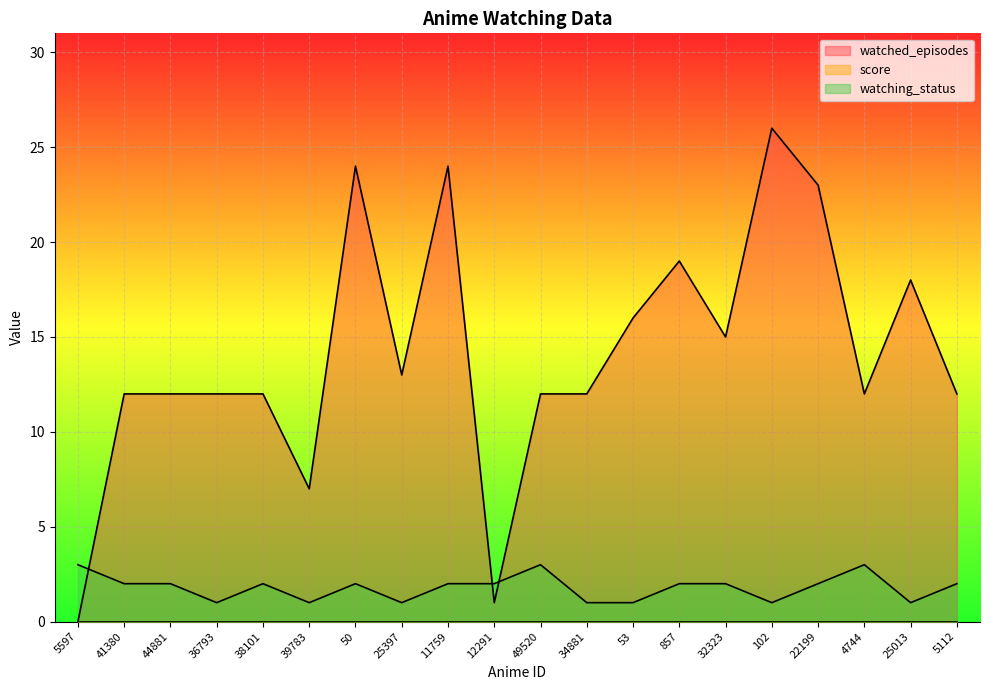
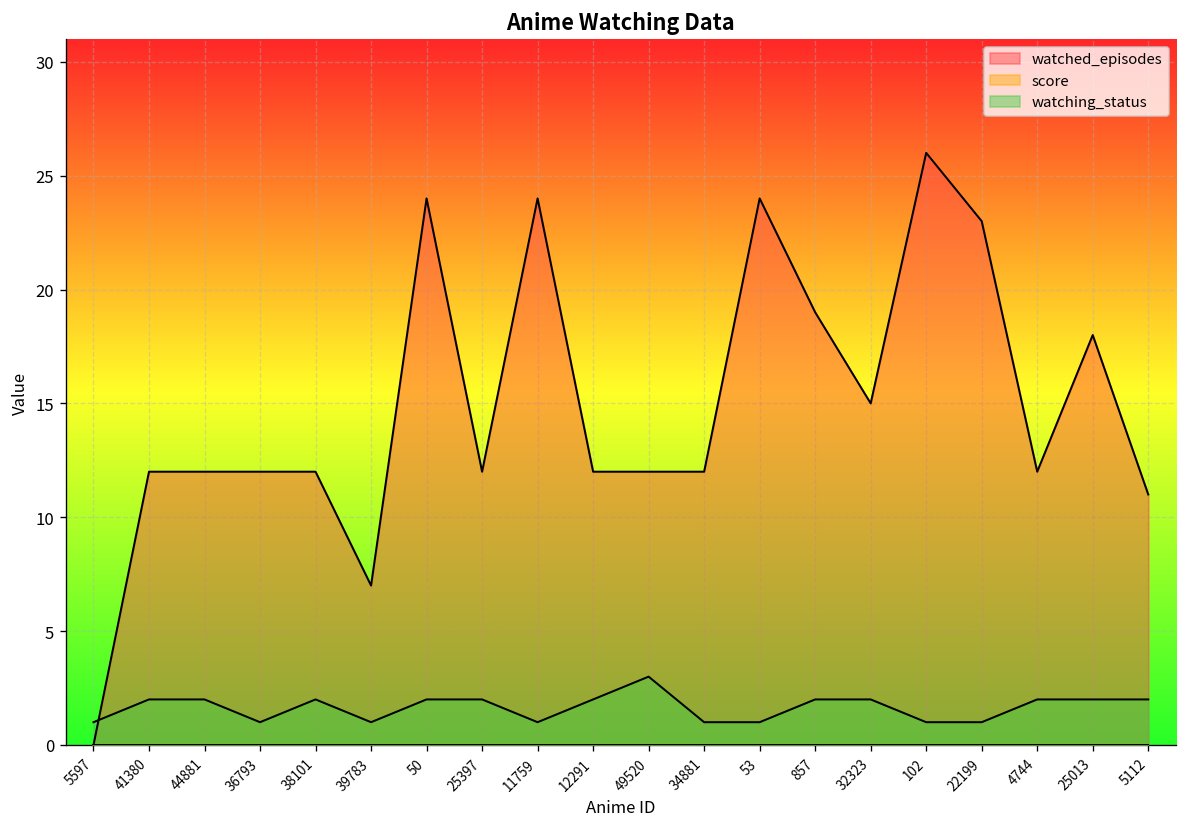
  {
    "watched_episodes": {
      "41380": 12,
      "44881": 12,
      "36793": 12,
      "38101": 12,
      "39783": 7,
      "50": 24,
-     "25397": 13,
+     "25397": 12,
      "11759": 24,
-     "12291": 1,
+     "12291": 12,
      "49520": 12,
      "34881": 12,
-     "53": 16,
+     "53": 24,
      "857": 19,
      "32323": 15,
      "102": 26,
      "22199": 23,
      "4744": 12,
      "25013": 18,
-     "5112": 12
+     "5112": 11
    },
    "score": {
      "41380": 0,
      "44881": 0,
      "36793": 0,
      "38101": 0,
      "39783": 0,
      "50": 0,
      "25397": 0,
      "11759": 0,
      "12291": 0,
      "49520": 0,
      "34881": 0,
      "53": 0,
      "857": 0,
      "32323": 0,
      "102": 0,
      "22199": 0,
      "4744": 0,
      "25013": 0,
      "5112": 0
    },
    "watching_status": {
-     "5597": 3,
+     "5597": 1,
      "41380": 2,
      "44881": 2,
      "36793": 1,
      "38101": 2,
      "39783": 1,
      "50": 2,
-     "25397": 1,
-     "11759": 2,
+     "25397": 2,
+     "11759": 1,
      "12291": 2,
      "49520": 3,
      "34881": 1,
      "53": 1,
      "857": 2,
      "32323": 2,
      "102": 1,
-     "22199": 2,
-     "4744": 3,
-     "25013": 1,
+     "22199": 1,
+     "4744": 2,
+     "25013": 2,
      "5112": 2
    }
  }
